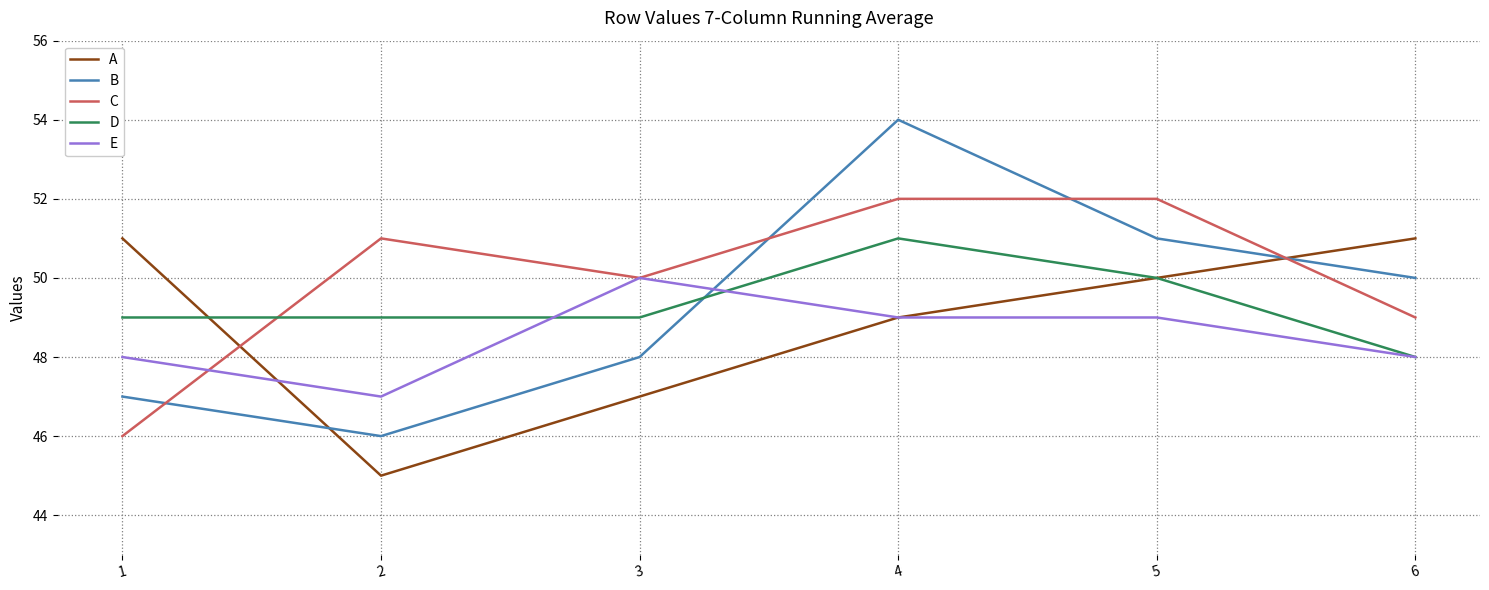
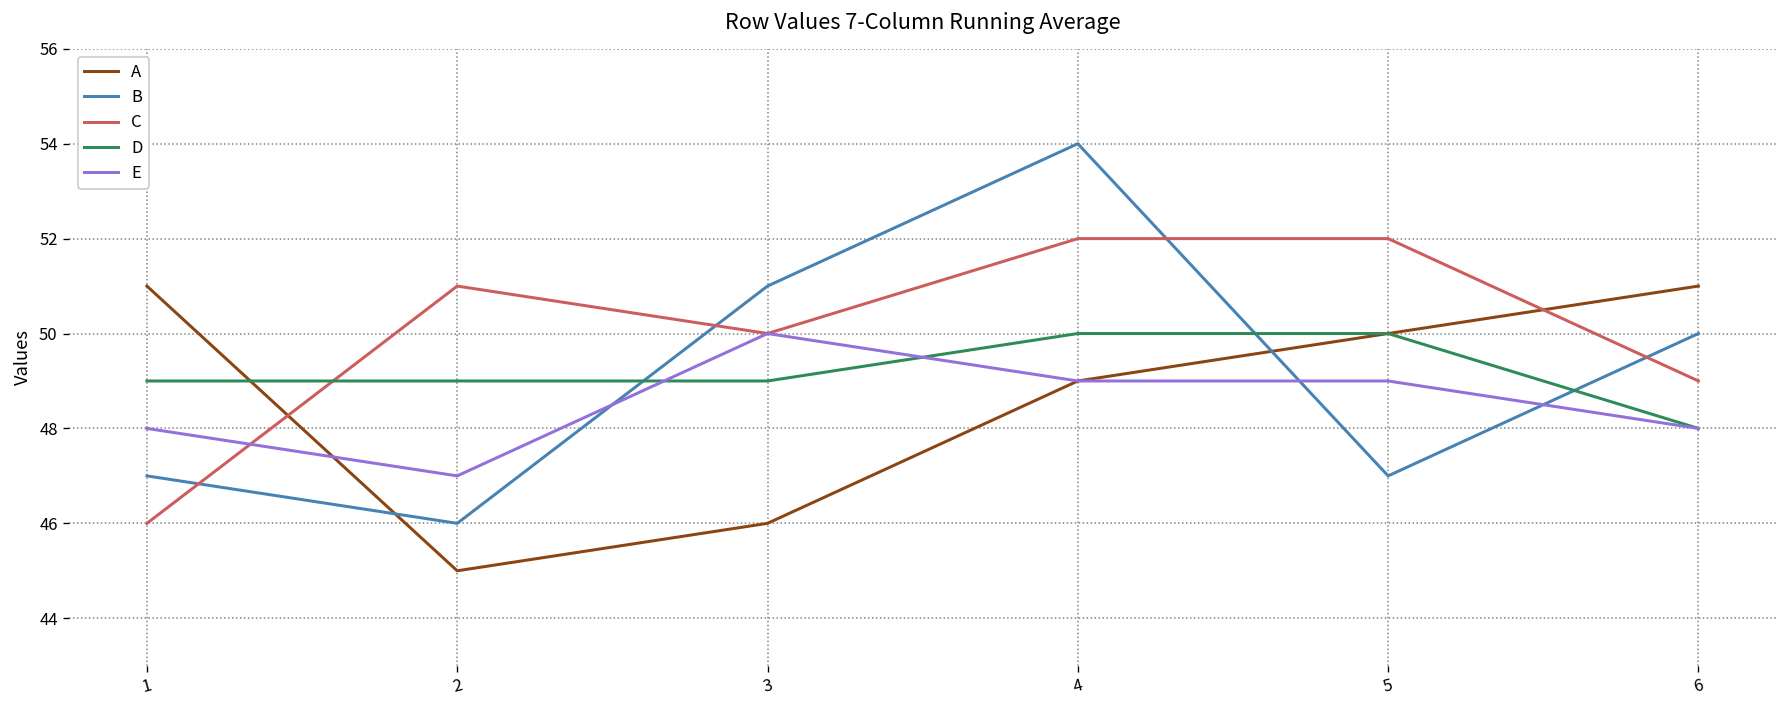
  {
    "A": {
      "1": 51,
      "2": 45,
-     "3": 47,
+     "3": 46,
      "6": 51
    },
    "B": {
      "1": 47,
      "2": 46,
-     "3": 48,
+     "3": 51,
      "4": 54,
-     "5": 51,
+     "5": 47,
      "6": 50
    },
    "C": {
      "1": 46,
      "2": 51,
      "4": 52,
      "5": 52,
      "6": 49
    },
    "D": {
      "1": 49,
      "2": 49,
      "3": 49,
-     "4": 51
+     "4": 50
    },
    "E": {
      "1": 48,
      "2": 47,
      "5": 49
    }
  }
